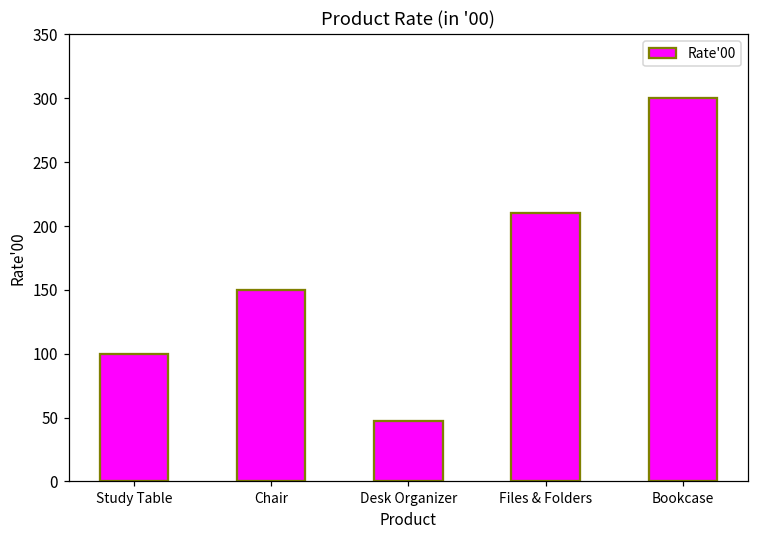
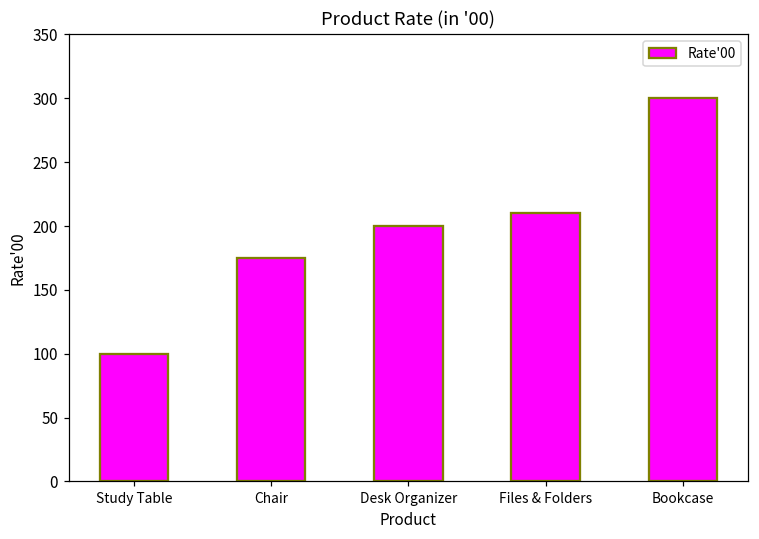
  {
    "Study Table": 100,
-   "Chair": 150,
-   "Desk Organizer": 47,
+   "Chair": 175,
+   "Desk Organizer": 200,
    "Files & Folders": 210,
    "Bookcase": 300
  }
